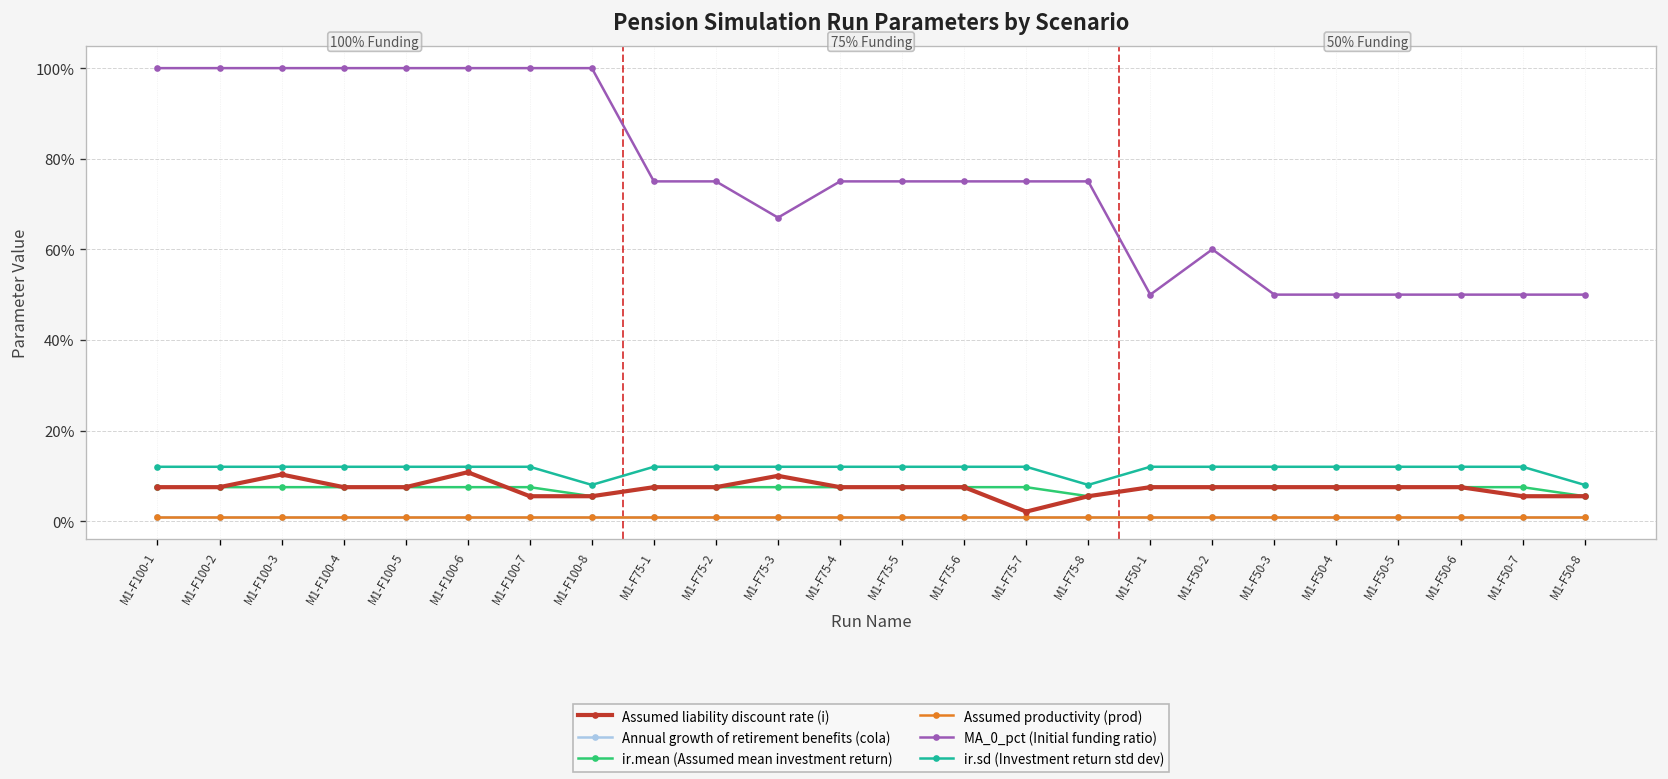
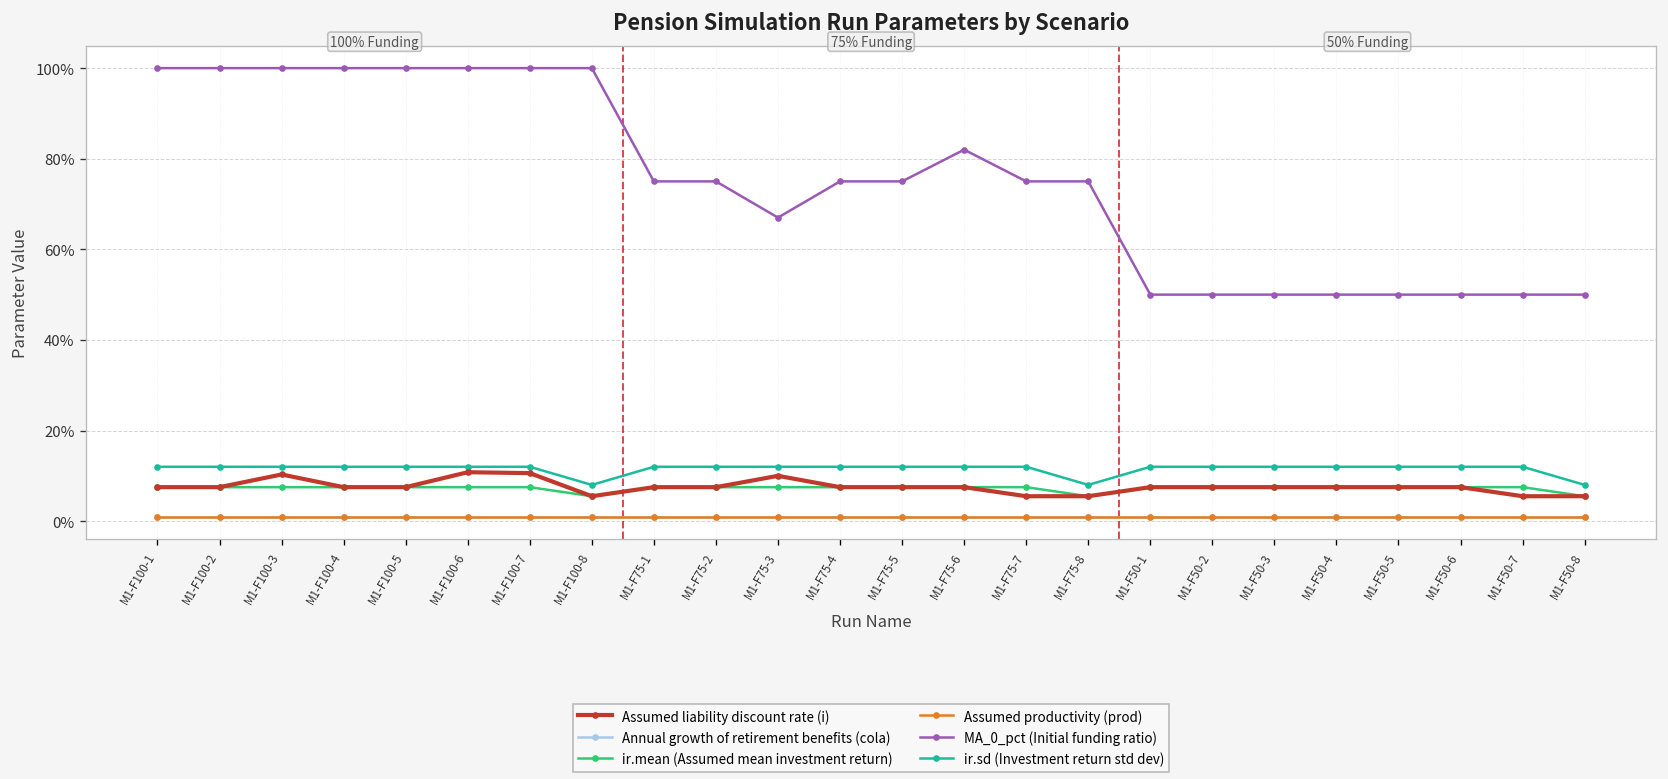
  {
    "Assumed liability discount rate (i)": {
      "M1-F100-3": "10%",
      "M1-F100-6": "11%",
-     "M1-F100-7": "6%",
+     "M1-F100-7": "11%",
      "M1-F75-3": "10%",
-     "M1-F75-7": "2%",
+     "M1-F75-7": "6%",
      "M1-F50-7": "6%"
    },
    "Assumed productivity (prod)": {
      "M1-F100-1": "1%",
      "M1-F100-2": "1%",
      "M1-F100-3": "1%",
      "M1-F100-4": "1%",
      "M1-F100-5": "1%",
      "M1-F100-6": "1%",
      "M1-F100-7": "1%",
      "M1-F100-8": "1%",
      "M1-F75-1": "1%",
      "M1-F75-2": "1%",
      "M1-F75-3": "1%",
      "M1-F75-4": "1%",
      "M1-F75-5": "1%",
      "M1-F75-6": "1%",
      "M1-F75-7": "1%",
      "M1-F75-8": "1%",
      "M1-F50-1": "1%",
      "M1-F50-2": "1%",
      "M1-F50-3": "1%",
      "M1-F50-4": "1%",
      "M1-F50-5": "1%",
      "M1-F50-6": "1%",
      "M1-F50-7": "1%",
      "M1-F50-8": "1%"
    },
    "MA_0_pct (Initial funding ratio)": {
      "M1-F100-1": "100%",
      "M1-F100-2": "100%",
      "M1-F100-3": "100%",
      "M1-F100-6": "100%",
      "M1-F100-7": "100%",
      "M1-F100-8": "100%",
      "M1-F75-1": "75%",
      "M1-F75-2": "75%",
      "M1-F75-3": "67%",
      "M1-F75-4": "75%",
      "M1-F75-5": "75%",
-     "M1-F75-6": "75%",
+     "M1-F75-6": "82%",
      "M1-F75-7": "75%",
      "M1-F75-8": "75%",
      "M1-F50-1": "50%",
-     "M1-F50-2": "60%",
+     "M1-F50-2": "50%",
      "M1-F50-3": "50%",
      "M1-F50-4": "50%",
      "M1-F50-5": "50%",
      "M1-F50-6": "50%",
      "M1-F50-7": "50%",
      "M1-F50-8": "50%"
    }
  }
